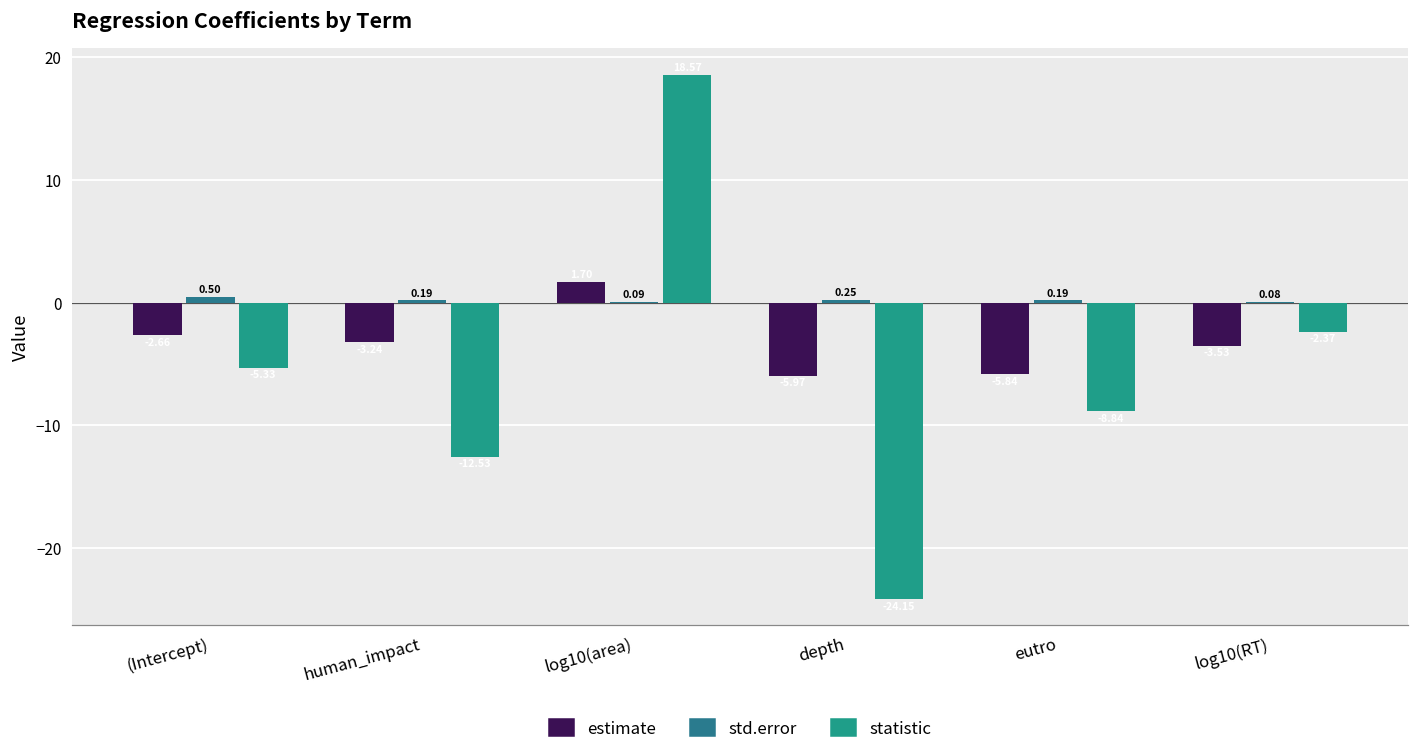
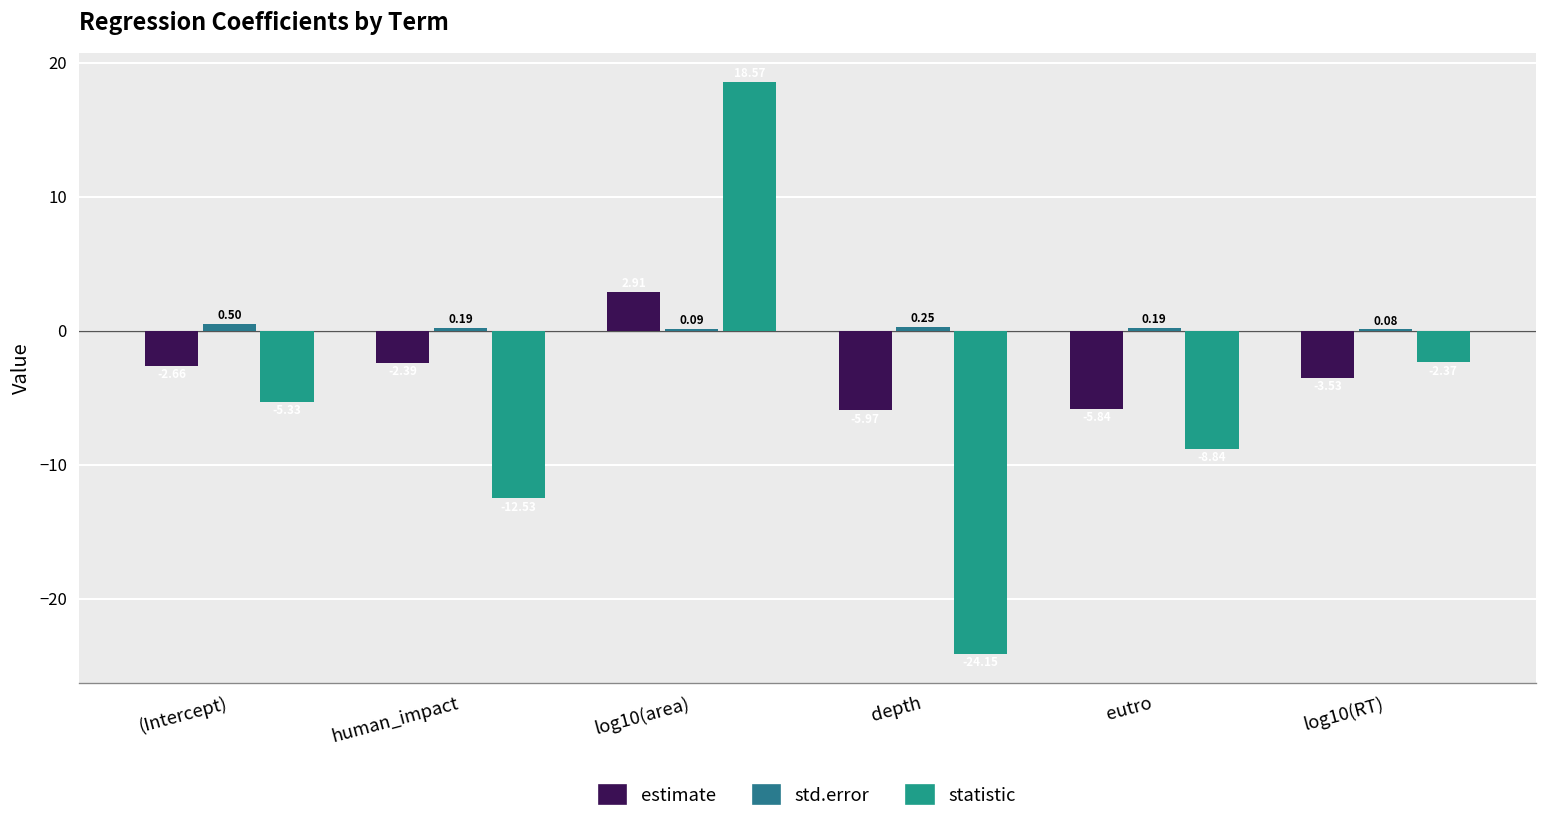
  {
    "estimate": {
      "(Intercept)": -2.7,
-     "human_impact": -3.2,
-     "log10(area)": 1.7,
+     "human_impact": -2.4,
+     "log10(area)": 2.9,
      "depth": -6.0,
      "eutro": -5.8,
      "log10(RT)": -3.5
    }
  }
